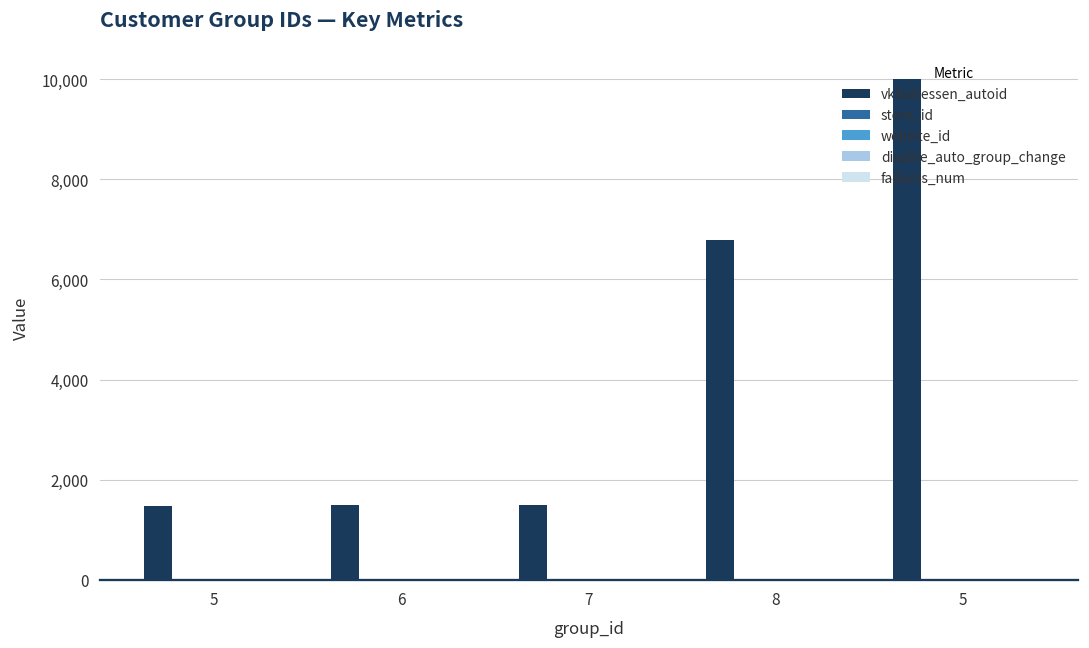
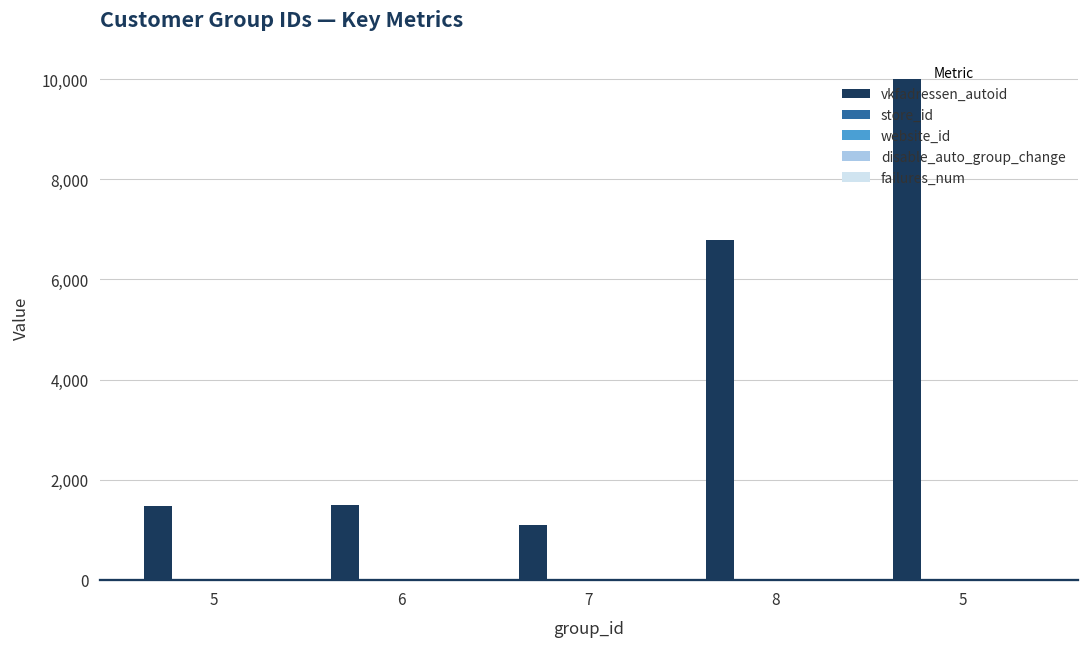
  {
    "vkfadressen_autoid": {
      "6": "1,500",
-     "7": "1,500",
+     "7": "1,100",
      "8": "6,800"
    }
  }
